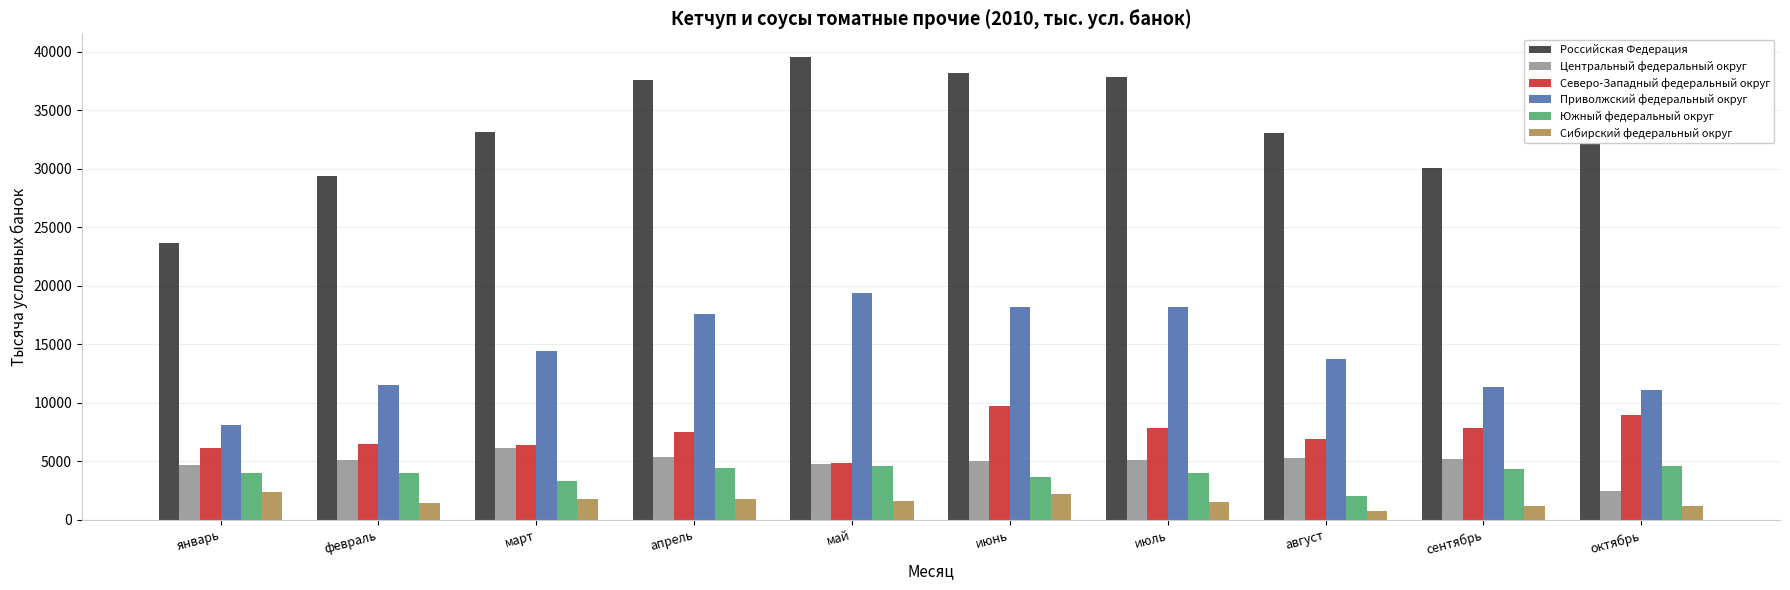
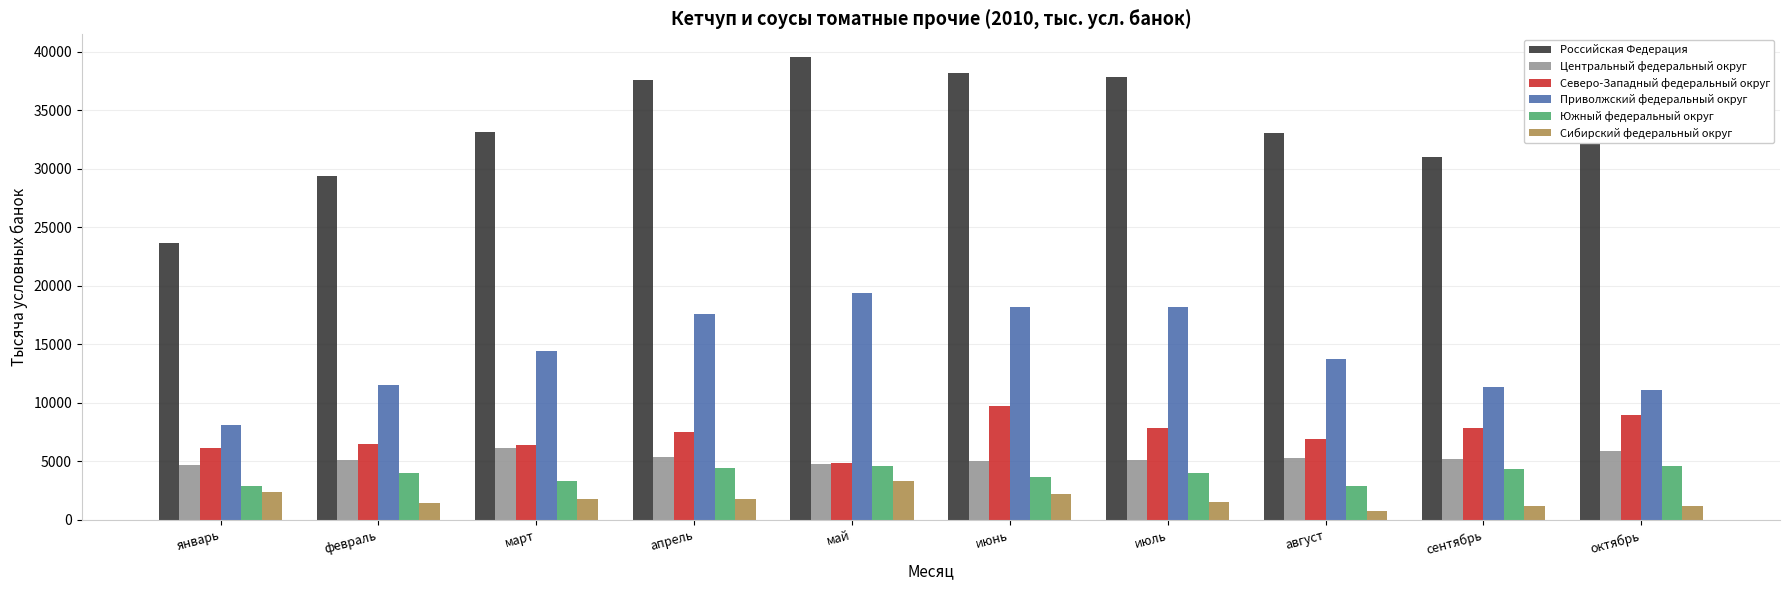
  {
    "Российская Федерация": {
      "январь": 23600,
      "февраль": 29400,
      "март": 33100,
      "апрель": 37600,
      "май": 39500,
      "июнь": 38200,
      "июль": 37800,
      "август": 33000,
-     "сентябрь": 30100
+     "сентябрь": 31000
    },
    "Центральный федеральный округ": {
      "январь": 4600,
      "февраль": 5100,
      "март": 6100,
      "апрель": 5400,
      "май": 4700,
      "июнь": 5000,
      "июль": 5100,
      "август": 5300,
      "сентябрь": 5200,
-     "октябрь": 2500
+     "октябрь": 5900
    },
    "Северо-Западный федеральный округ": {
      "январь": 6200,
      "февраль": 6500,
      "март": 6400,
      "апрель": 7500,
      "май": 4800,
      "июнь": 9700,
      "июль": 7800,
      "август": 6900,
      "сентябрь": 7900,
      "октябрь": 9000
    },
    "Приволжский федеральный округ": {
      "январь": 8100,
      "февраль": 11500,
      "март": 14400,
      "апрель": 17500,
      "май": 19400,
      "июнь": 18200,
      "июль": 18200,
      "август": 13700,
      "сентябрь": 11400,
      "октябрь": 11100
    },
    "Южный федеральный округ": {
-     "январь": 4000,
+     "январь": 2900,
      "февраль": 4000,
      "март": 3300,
      "апрель": 4400,
      "май": 4600,
      "июнь": 3600,
      "июль": 4000,
-     "август": 2000,
+     "август": 2900,
      "сентябрь": 4300,
      "октябрь": 4600
    },
    "Сибирский федеральный округ": {
      "январь": 2400,
      "февраль": 1400,
      "март": 1800,
      "апрель": 1800,
-     "май": 1600,
+     "май": 3300,
      "июнь": 2200,
      "июль": 1500,
      "август": 700,
      "сентябрь": 1200,
      "октябрь": 1200
    }
  }
